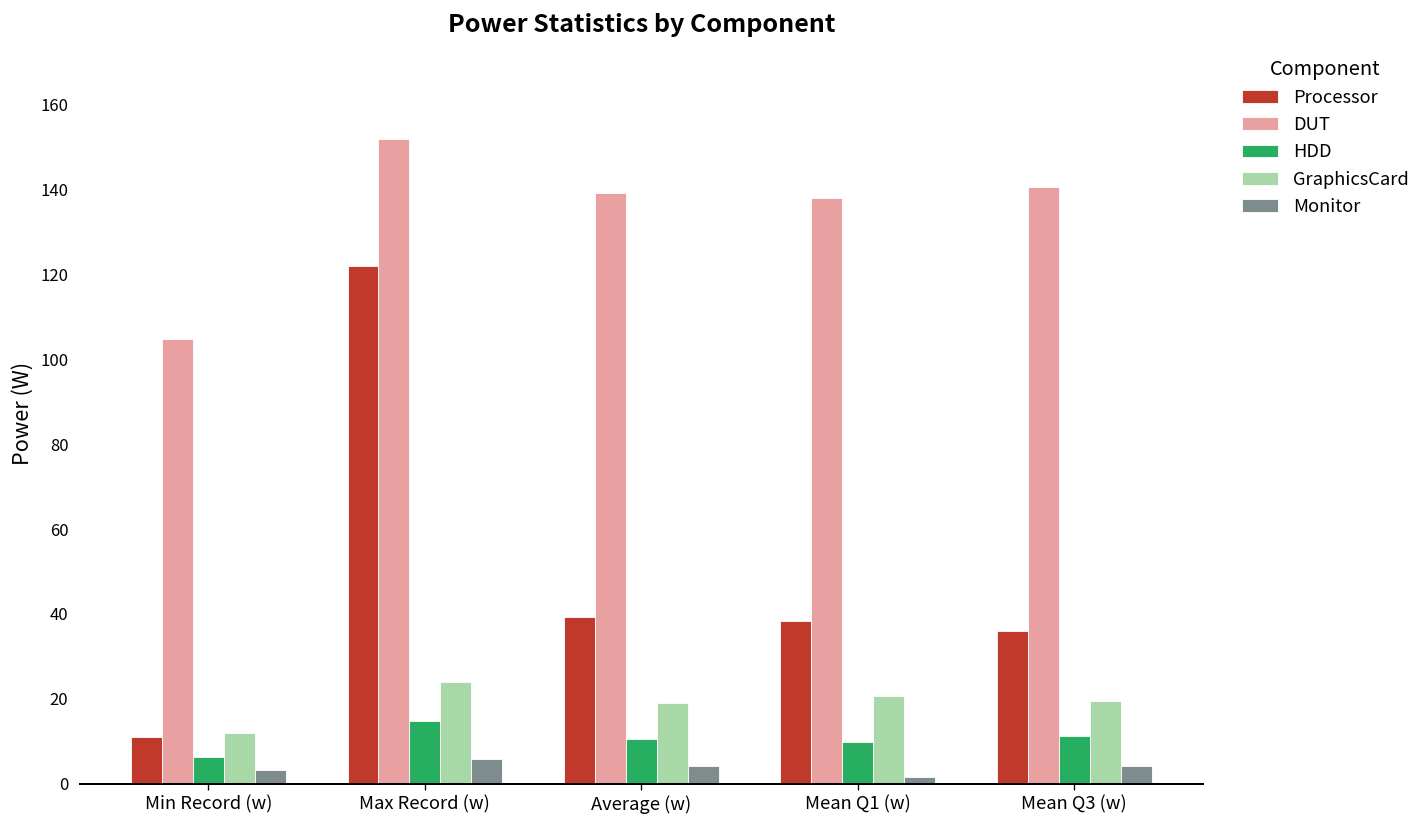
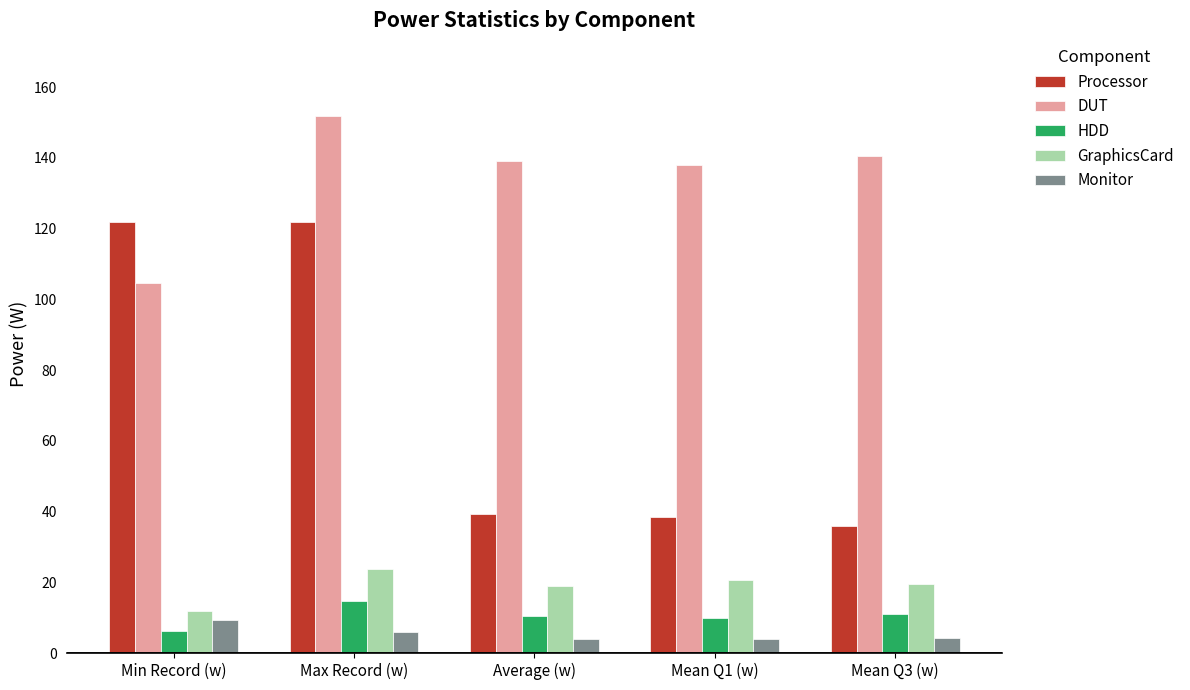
  {
    "Processor": {
-     "Min Record (w)": 11,
+     "Min Record (w)": 122,
      "Max Record (w)": 122,
      "Average (w)": 39,
      "Mean Q1 (w)": 38,
      "Mean Q3 (w)": 36
    },
    "DUT": {
      "Min Record (w)": 105,
      "Max Record (w)": 152,
      "Average (w)": 139,
      "Mean Q1 (w)": 138,
      "Mean Q3 (w)": 141
    },
    "HDD": {
      "Min Record (w)": 6,
      "Max Record (w)": 15,
      "Average (w)": 11,
      "Mean Q1 (w)": 10,
      "Mean Q3 (w)": 11
    },
    "GraphicsCard": {
      "Min Record (w)": 12,
      "Max Record (w)": 24,
      "Average (w)": 19,
      "Mean Q1 (w)": 21,
      "Mean Q3 (w)": 20
    },
    "Monitor": {
-     "Min Record (w)": 3,
+     "Min Record (w)": 9,
      "Max Record (w)": 6,
      "Average (w)": 4,
-     "Mean Q1 (w)": 2,
+     "Mean Q1 (w)": 4,
      "Mean Q3 (w)": 4
    }
  }
